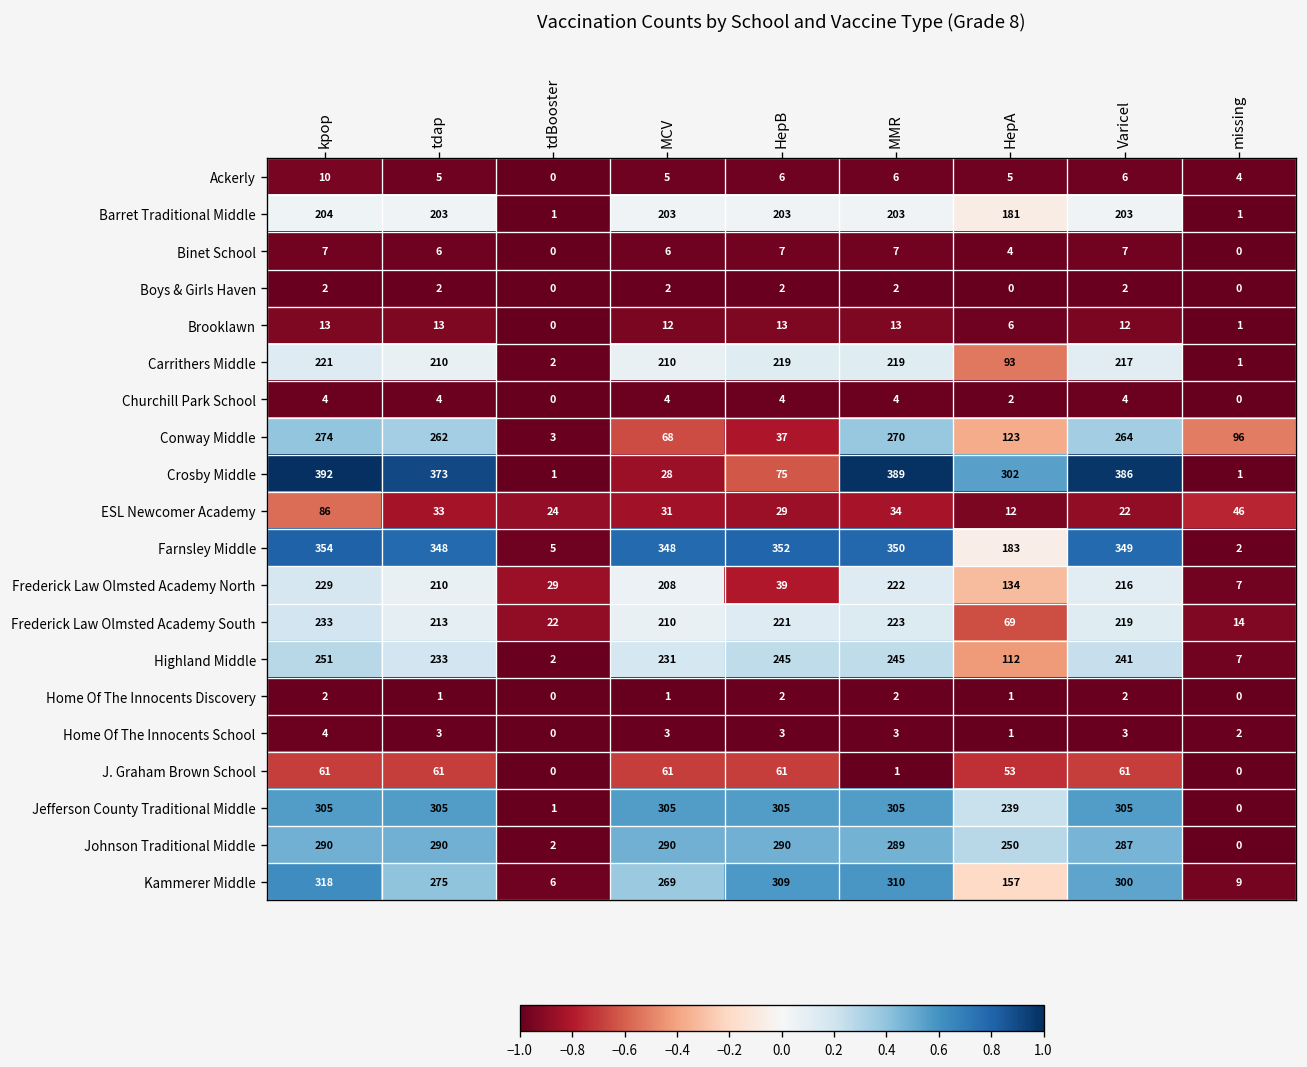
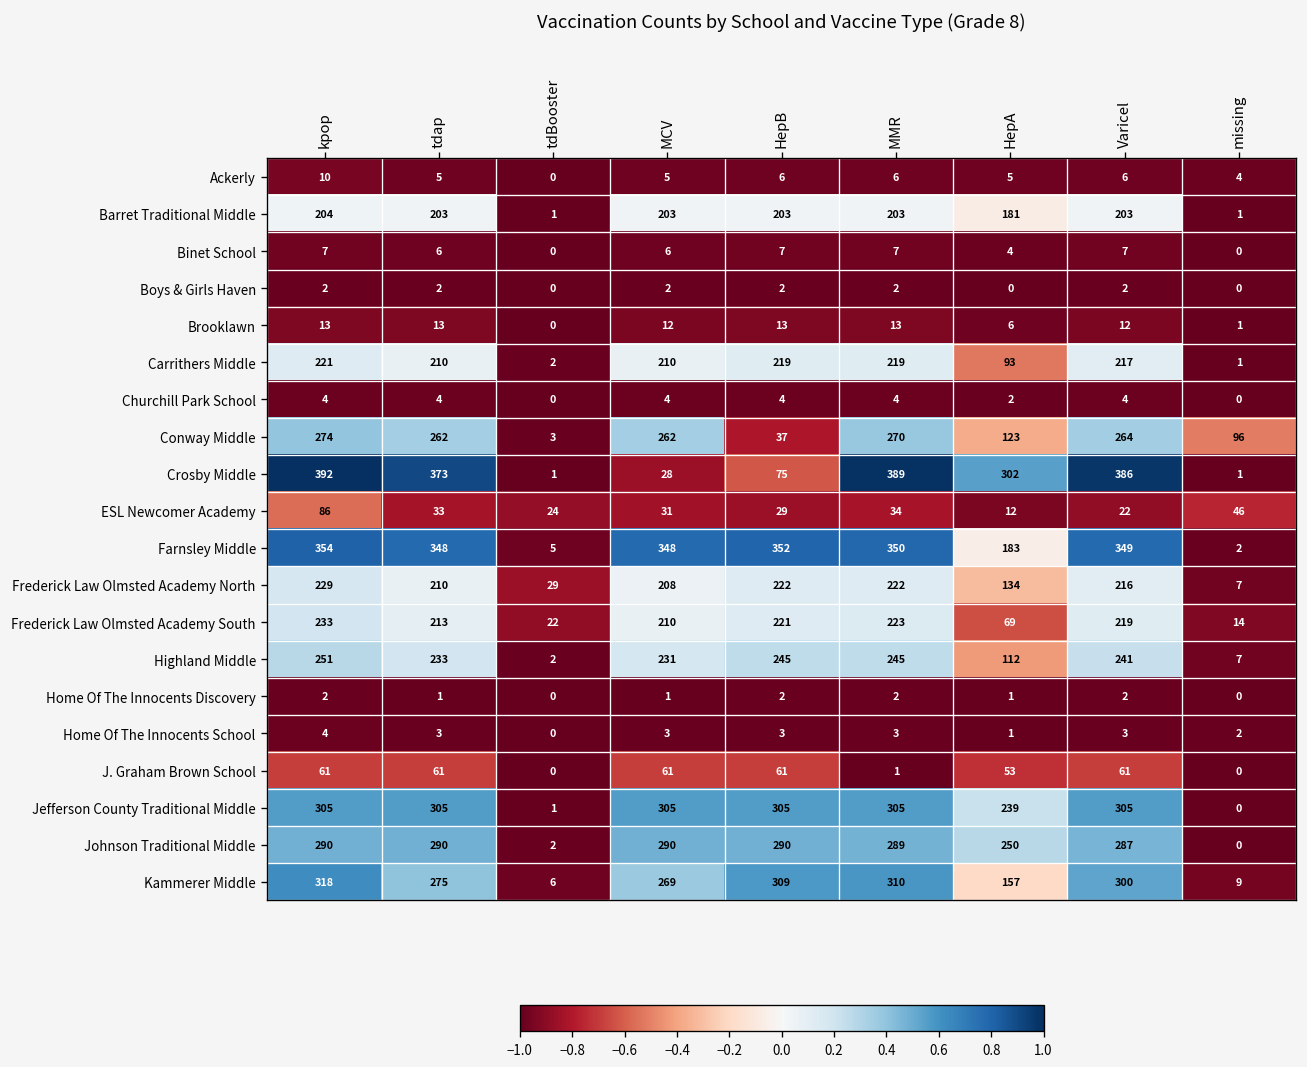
  {
    "Ackerly": {
      "kpop": 10,
      "tdap": 5,
      "tdBooster": 0,
      "MCV": 5,
      "HepB": 6,
      "MMR": 6,
      "HepA": 5,
      "Varicel": 6,
      "missing": 4
    },
    "Barret Traditional Middle": {
      "kpop": 204,
      "tdap": 203,
      "tdBooster": 1,
      "MCV": 203,
      "HepB": 203,
      "MMR": 203,
      "HepA": 181,
      "Varicel": 203,
      "missing": 1
    },
    "Binet School": {
      "kpop": 7,
      "tdap": 6,
      "tdBooster": 0,
      "MCV": 6,
      "HepB": 7,
      "MMR": 7,
      "HepA": 4,
      "Varicel": 7,
      "missing": 0
    },
    "Boys & Girls Haven": {
      "kpop": 2,
      "tdap": 2,
      "tdBooster": 0,
      "MCV": 2,
      "HepB": 2,
      "MMR": 2,
      "HepA": 0,
      "Varicel": 2,
      "missing": 0
    },
    "Brooklawn": {
      "kpop": 13,
      "tdap": 13,
      "tdBooster": 0,
      "MCV": 12,
      "HepB": 13,
      "MMR": 13,
      "HepA": 6,
      "Varicel": 12,
      "missing": 1
    },
    "Carrithers Middle": {
      "kpop": 221,
      "tdap": 210,
      "tdBooster": 2,
      "MCV": 210,
      "HepB": 219,
      "MMR": 219,
      "HepA": 93,
      "Varicel": 217,
      "missing": 1
    },
    "Churchill Park School": {
      "kpop": 4,
      "tdap": 4,
      "tdBooster": 0,
      "MCV": 4,
      "HepB": 4,
      "MMR": 4,
      "HepA": 2,
      "Varicel": 4,
      "missing": 0
    },
    "Conway Middle": {
      "kpop": 274,
      "tdap": 262,
      "tdBooster": 3,
-     "MCV": 68,
+     "MCV": 262,
      "HepB": 37,
      "MMR": 270,
      "HepA": 123,
      "Varicel": 264,
      "missing": 96
    },
    "Crosby Middle": {
      "kpop": 392,
      "tdap": 373,
      "tdBooster": 1,
      "MCV": 28,
      "HepB": 75,
      "MMR": 389,
      "HepA": 302,
      "Varicel": 386,
      "missing": 1
    },
    "ESL Newcomer Academy": {
      "kpop": 86,
      "tdap": 33,
      "tdBooster": 24,
      "MCV": 31,
      "HepB": 29,
      "MMR": 34,
      "HepA": 12,
      "Varicel": 22,
      "missing": 46
    },
    "Farnsley Middle": {
      "kpop": 354,
      "tdap": 348,
      "tdBooster": 5,
      "MCV": 348,
      "HepB": 352,
      "MMR": 350,
      "HepA": 183,
      "Varicel": 349,
      "missing": 2
    },
    "Frederick Law Olmsted Academy North": {
      "kpop": 229,
      "tdap": 210,
      "tdBooster": 29,
      "MCV": 208,
-     "HepB": 39,
+     "HepB": 222,
      "MMR": 222,
      "HepA": 134,
      "Varicel": 216,
      "missing": 7
    },
    "Frederick Law Olmsted Academy South": {
      "kpop": 233,
      "tdap": 213,
      "tdBooster": 22,
      "MCV": 210,
      "HepB": 221,
      "MMR": 223,
      "HepA": 69,
      "Varicel": 219,
      "missing": 14
    },
    "Highland Middle": {
      "kpop": 251,
      "tdap": 233,
      "tdBooster": 2,
      "MCV": 231,
      "HepB": 245,
      "MMR": 245,
      "HepA": 112,
      "Varicel": 241,
      "missing": 7
    },
    "Home Of The Innocents Discovery": {
      "kpop": 2,
      "tdap": 1,
      "tdBooster": 0,
      "MCV": 1,
      "HepB": 2,
      "MMR": 2,
      "HepA": 1,
      "Varicel": 2,
      "missing": 0
    },
    "Home Of The Innocents School": {
      "kpop": 4,
      "tdap": 3,
      "tdBooster": 0,
      "MCV": 3,
      "HepB": 3,
      "MMR": 3,
      "HepA": 1,
      "Varicel": 3,
      "missing": 2
    },
    "J. Graham Brown School": {
      "kpop": 61,
      "tdap": 61,
      "tdBooster": 0,
      "MCV": 61,
      "HepB": 61,
      "MMR": 1,
      "HepA": 53,
      "Varicel": 61,
      "missing": 0
    },
    "Jefferson County Traditional Middle": {
      "kpop": 305,
      "tdap": 305,
      "tdBooster": 1,
      "MCV": 305,
      "HepB": 305,
      "MMR": 305,
      "HepA": 239,
      "Varicel": 305,
      "missing": 0
    },
    "Johnson Traditional Middle": {
      "kpop": 290,
      "tdap": 290,
      "tdBooster": 2,
      "MCV": 290,
      "HepB": 290,
      "MMR": 289,
      "HepA": 250,
      "Varicel": 287,
      "missing": 0
    },
    "Kammerer Middle": {
      "kpop": 318,
      "tdap": 275,
      "tdBooster": 6,
      "MCV": 269,
      "HepB": 309,
      "MMR": 310,
      "HepA": 157,
      "Varicel": 300,
      "missing": 9
    }
  }
